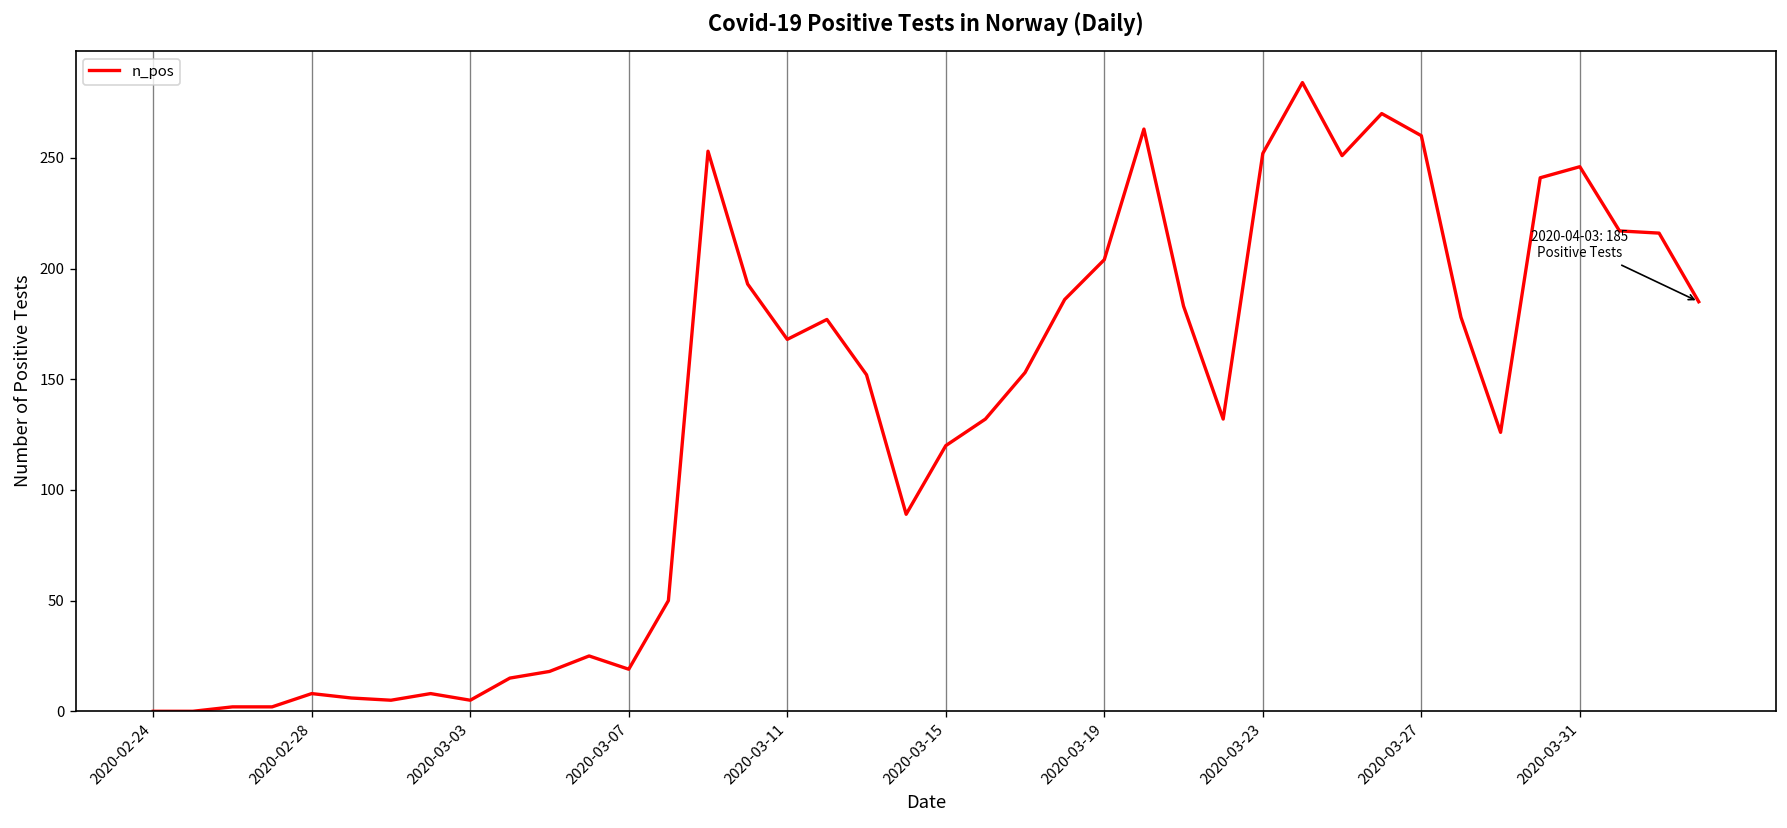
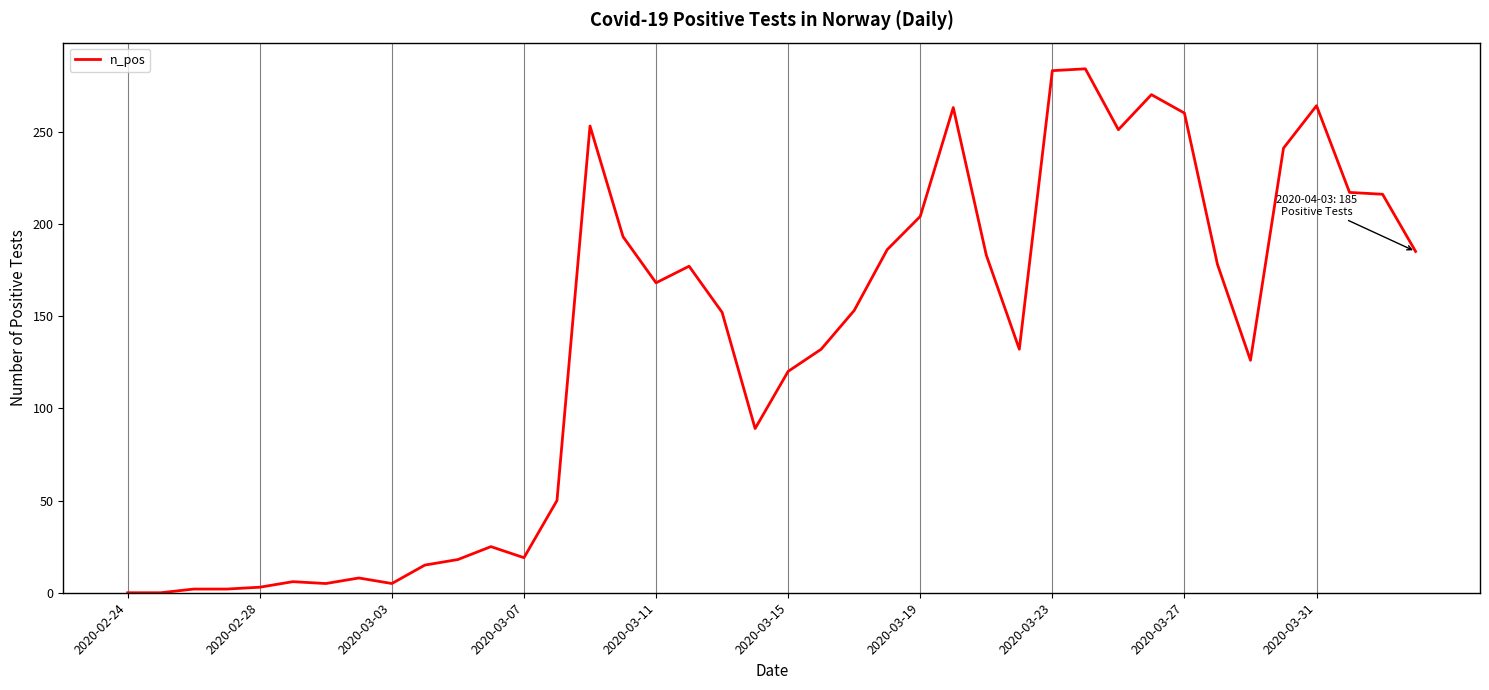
  {
    "2020-02-24": 0,
-   "2020-02-28": 8,
+   "2020-02-28": 3,
    "2020-03-03": 5,
    "2020-03-07": 19,
    "2020-03-11": 168,
    "2020-03-15": 120,
    "2020-03-19": 204,
-   "2020-03-23": 252,
+   "2020-03-23": 283,
    "2020-03-27": 260,
-   "2020-03-31": 246
+   "2020-03-31": 264
  }
